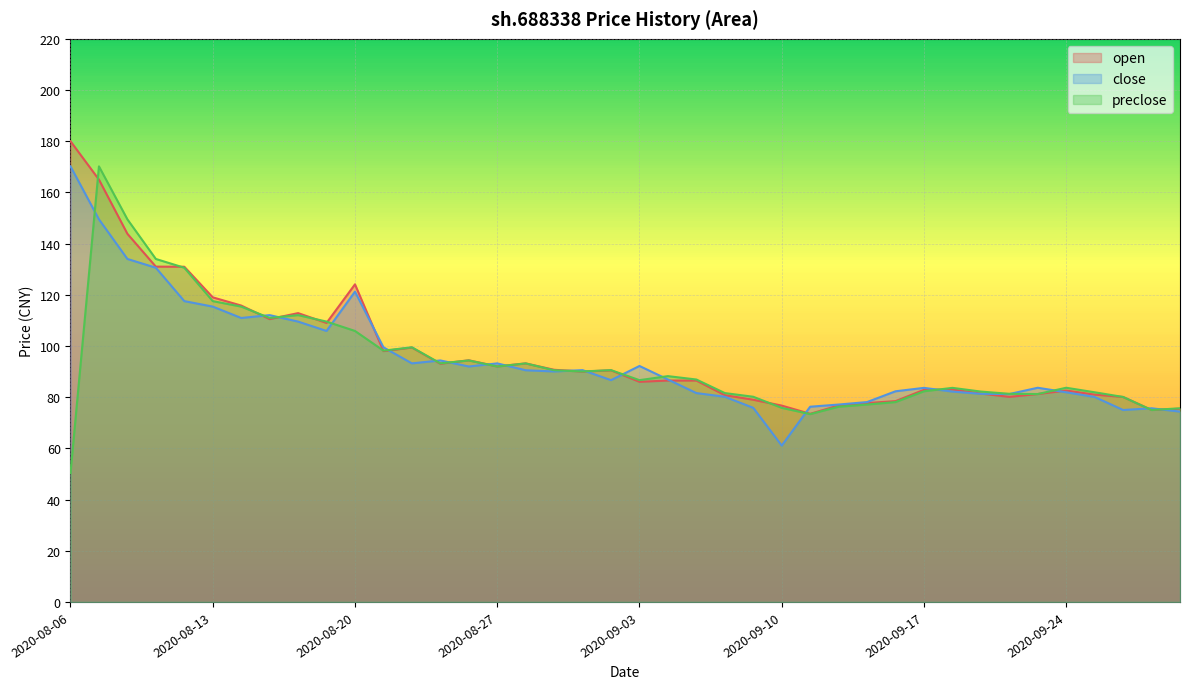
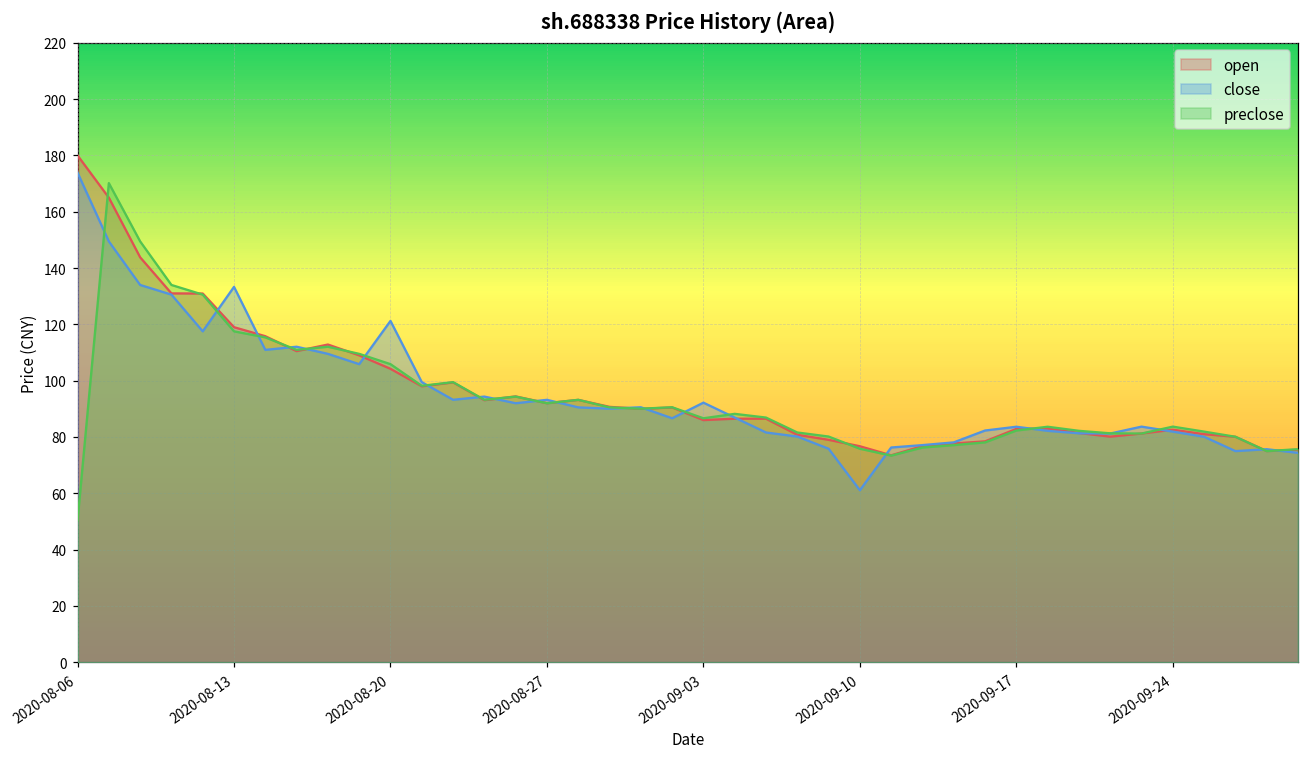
  {
    "open": {
      "2020-08-06": 180,
      "2020-08-13": 119,
-     "2020-08-20": 124
+     "2020-08-20": 104
    },
    "close": {
-     "2020-08-06": 170,
-     "2020-08-13": 115,
+     "2020-08-06": 174,
+     "2020-08-13": 133,
      "2020-08-20": 121,
      "2020-08-27": 93,
      "2020-09-03": 92,
      "2020-09-10": 61
    },
    "preclose": {
      "2020-08-06": 50,
      "2020-08-13": 118,
      "2020-08-20": 106,
      "2020-09-24": 84
    }
  }
